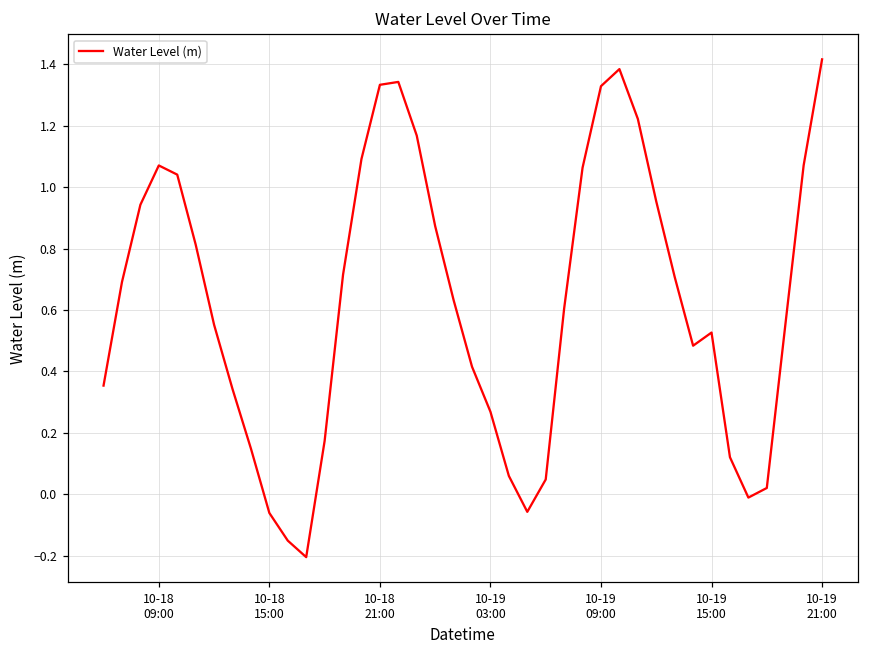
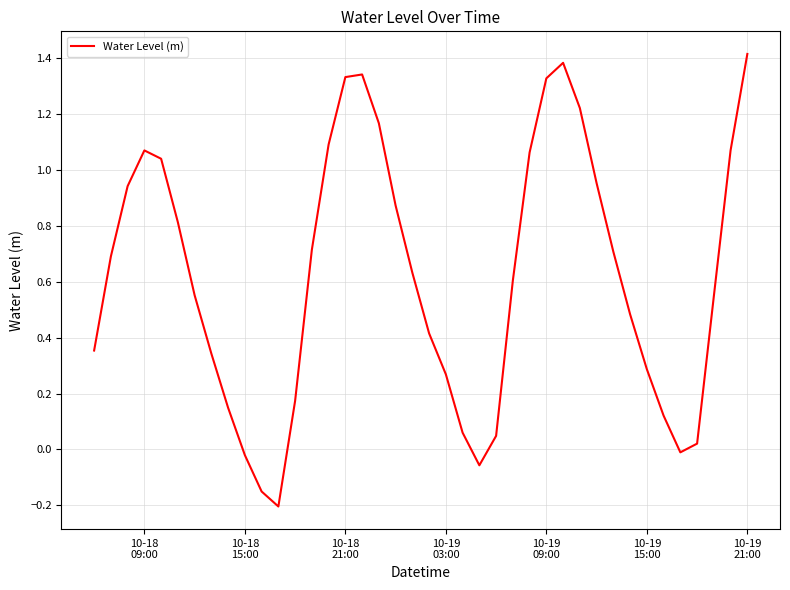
  {
    "10-18 09:00": 1.07,
-   "10-18 15:00": -0.06,
+   "10-18 15:00": -0.02,
    "10-18 21:00": 1.33,
    "10-19 03:00": 0.27,
    "10-19 09:00": 1.33,
-   "10-19 15:00": 0.53,
+   "10-19 15:00": 0.29,
    "10-19 21:00": 1.42
  }
